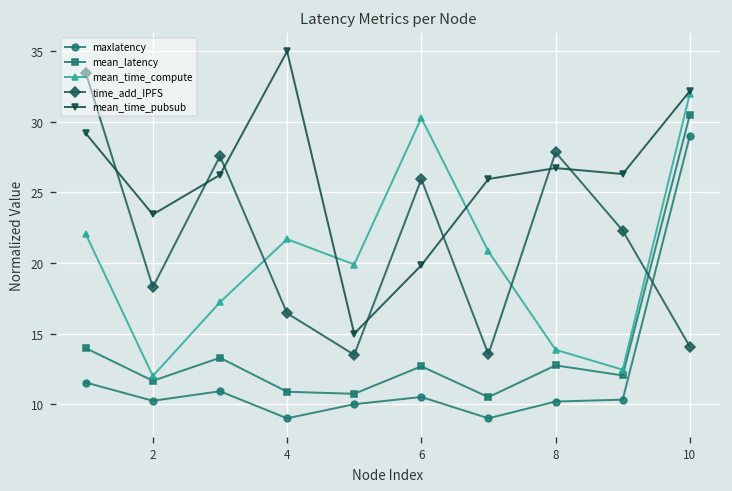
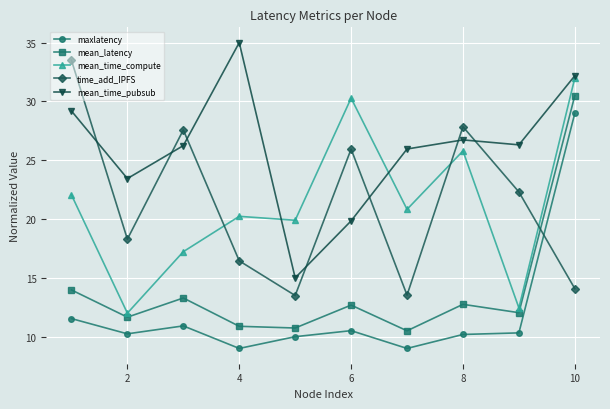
  {
    "mean_time_compute": {
      "2": 12.0,
-     "4": 21.7,
+     "4": 20.2,
      "6": 30.3,
-     "8": 13.9
+     "8": 25.8
    }
  }
